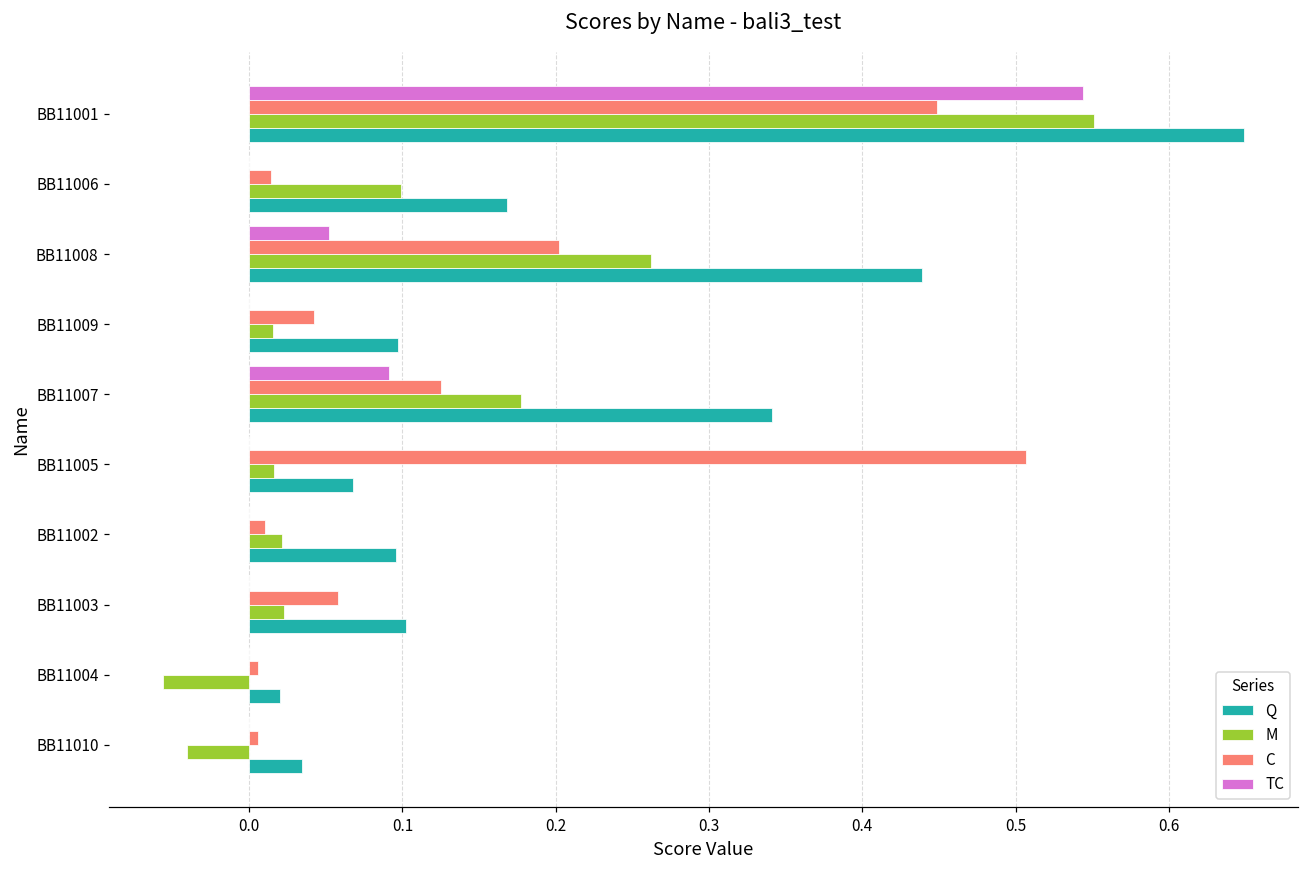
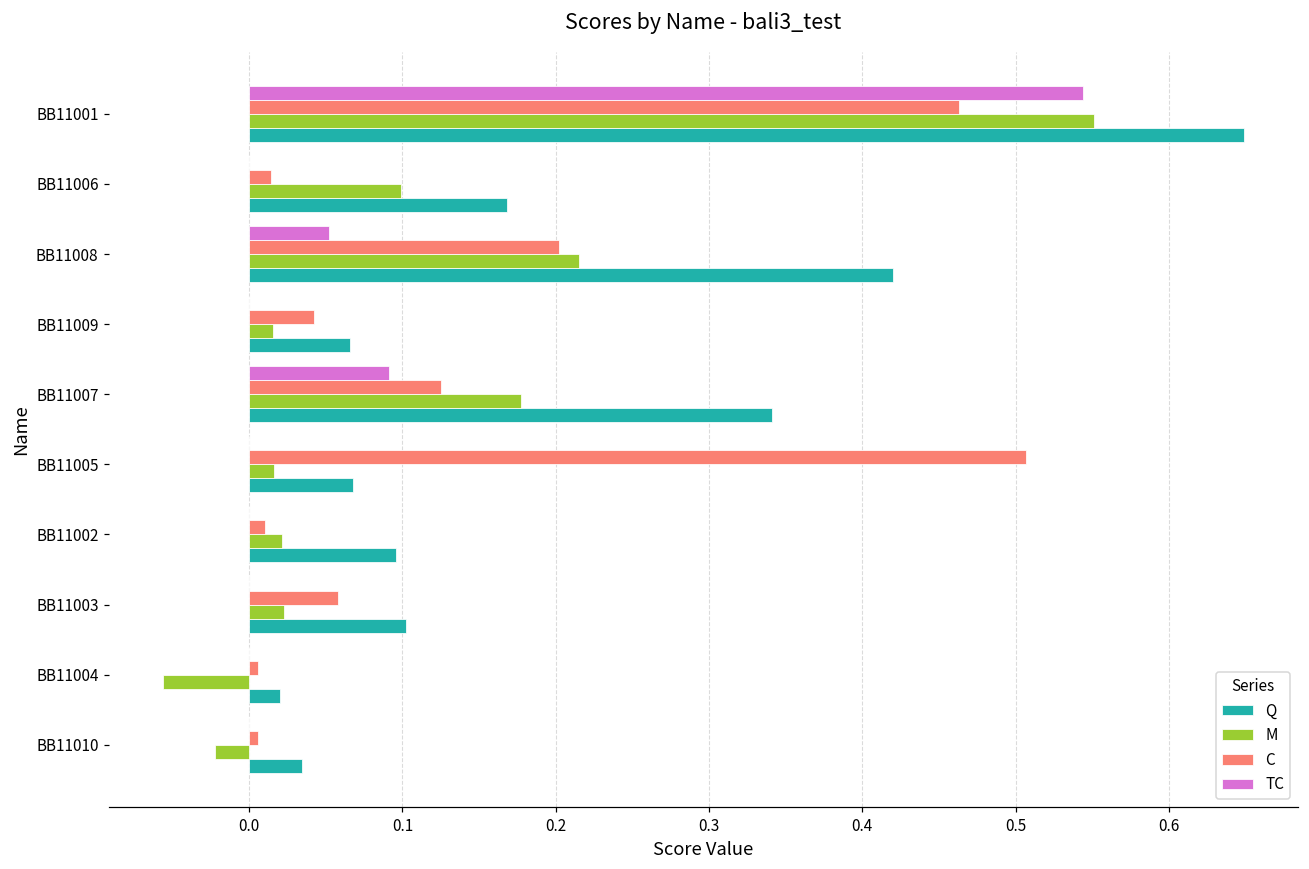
  {
    "Q": {
      "BB11001": 0.649,
      "BB11006": 0.168,
-     "BB11008": 0.439,
-     "BB11009": 0.097,
+     "BB11008": 0.420,
+     "BB11009": 0.066,
      "BB11007": 0.341,
      "BB11005": 0.068,
      "BB11002": 0.096,
      "BB11003": 0.102,
      "BB11004": 0.020,
      "BB11010": 0.034
    },
    "M": {
      "BB11001": 0.551,
      "BB11006": 0.099,
-     "BB11008": 0.262,
+     "BB11008": 0.215,
      "BB11009": 0.015,
      "BB11007": 0.177,
      "BB11005": 0.016,
      "BB11002": 0.022,
      "BB11003": 0.023,
      "BB11004": -0.056,
-     "BB11010": -0.040
+     "BB11010": -0.023
    },
    "C": {
-     "BB11001": 0.449,
+     "BB11001": 0.463,
      "BB11006": 0.014,
      "BB11008": 0.202,
      "BB11009": 0.042,
      "BB11007": 0.125,
      "BB11005": 0.507,
      "BB11002": 0.011,
      "BB11003": 0.058,
      "BB11004": 0.005,
      "BB11010": 0.006
    },
    "TC": {
      "BB11001": 0.544,
      "BB11006": 0.000,
      "BB11008": 0.052,
      "BB11009": 0.000,
      "BB11007": 0.092,
      "BB11005": 0.000,
      "BB11002": 0.000,
      "BB11003": 0.000,
      "BB11004": 0.000,
      "BB11010": 0.000
    }
  }
